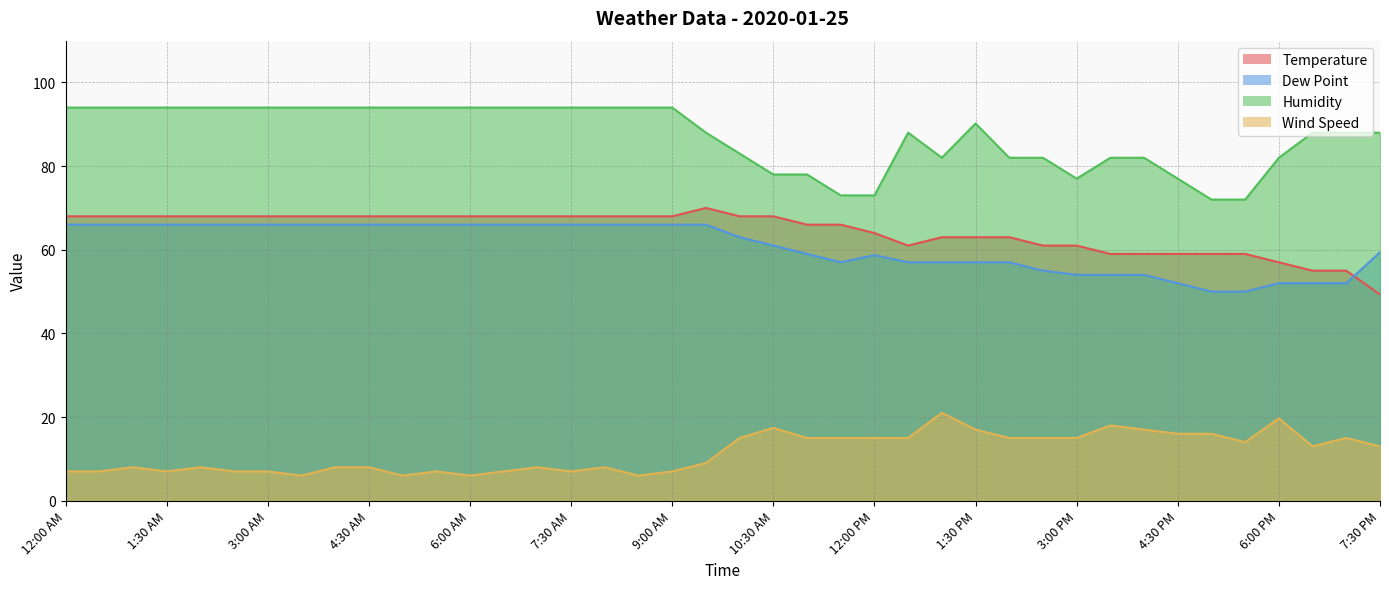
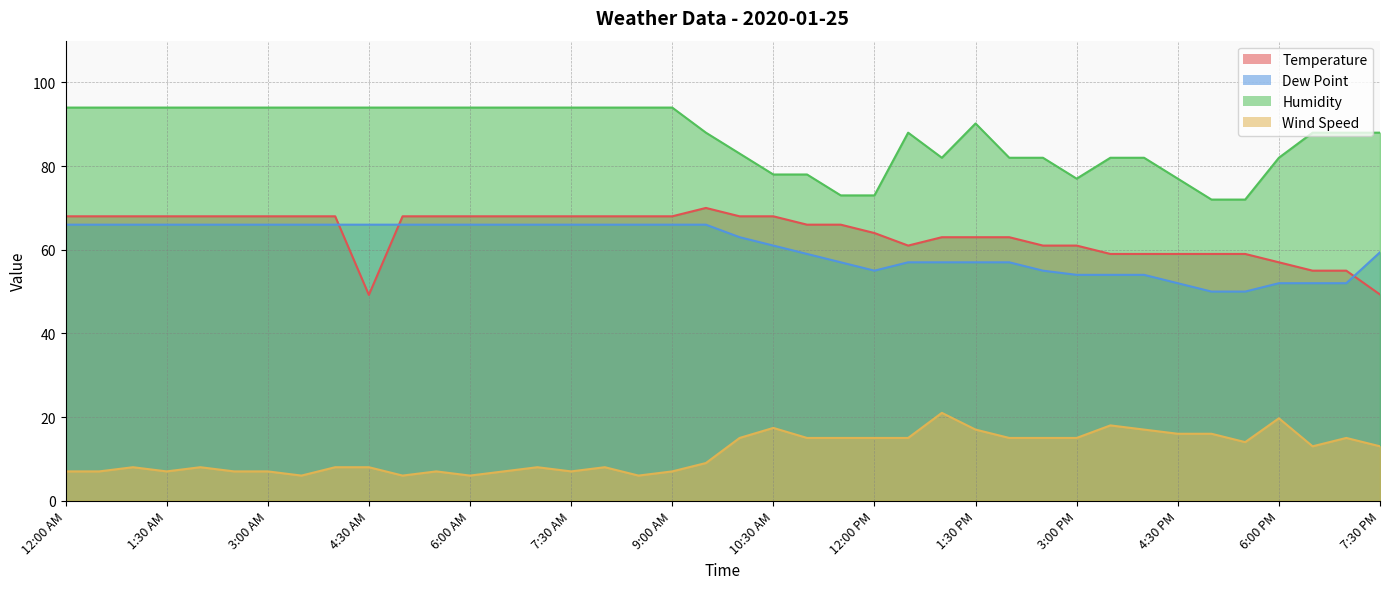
  {
    "Temperature": {
      "12:00 AM": 68,
      "1:30 AM": 68,
      "3:00 AM": 68,
-     "4:30 AM": 68,
+     "4:30 AM": 49,
      "6:00 AM": 68,
      "7:30 AM": 68,
      "9:00 AM": 68,
      "10:30 AM": 68,
      "12:00 PM": 64,
      "1:30 PM": 63,
      "3:00 PM": 61,
      "4:30 PM": 59,
      "6:00 PM": 57,
      "7:30 PM": 49
    },
    "Dew Point": {
      "12:00 AM": 66,
      "1:30 AM": 66,
      "3:00 AM": 66,
      "4:30 AM": 66,
      "6:00 AM": 66,
      "7:30 AM": 66,
      "9:00 AM": 66,
      "10:30 AM": 61,
-     "12:00 PM": 59,
+     "12:00 PM": 55,
      "1:30 PM": 57,
      "3:00 PM": 54,
      "4:30 PM": 52,
      "6:00 PM": 52,
      "7:30 PM": 59
    },
    "Humidity": {
      "12:00 AM": 94,
      "1:30 AM": 94,
      "3:00 AM": 94,
      "4:30 AM": 94,
      "6:00 AM": 94,
      "7:30 AM": 94,
      "9:00 AM": 94,
      "10:30 AM": 78,
      "12:00 PM": 73,
      "1:30 PM": 90,
      "3:00 PM": 77,
      "4:30 PM": 77,
      "6:00 PM": 82,
      "7:30 PM": 88
    },
    "Wind Speed": {
      "12:00 AM": 7,
      "1:30 AM": 7,
      "3:00 AM": 7,
      "4:30 AM": 8,
      "6:00 AM": 6,
      "7:30 AM": 7,
      "9:00 AM": 7,
      "10:30 AM": 17,
      "12:00 PM": 15,
      "1:30 PM": 17,
      "3:00 PM": 15,
      "4:30 PM": 16,
      "6:00 PM": 20,
      "7:30 PM": 13
    }
  }
